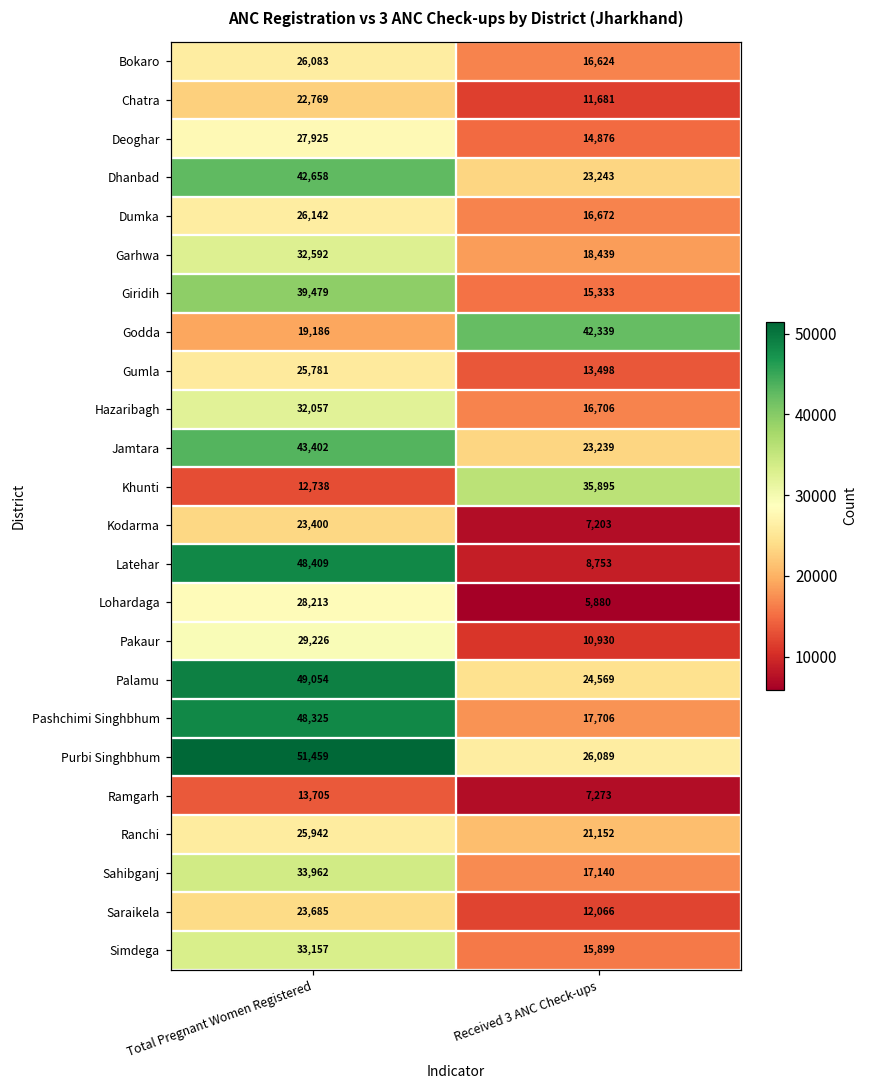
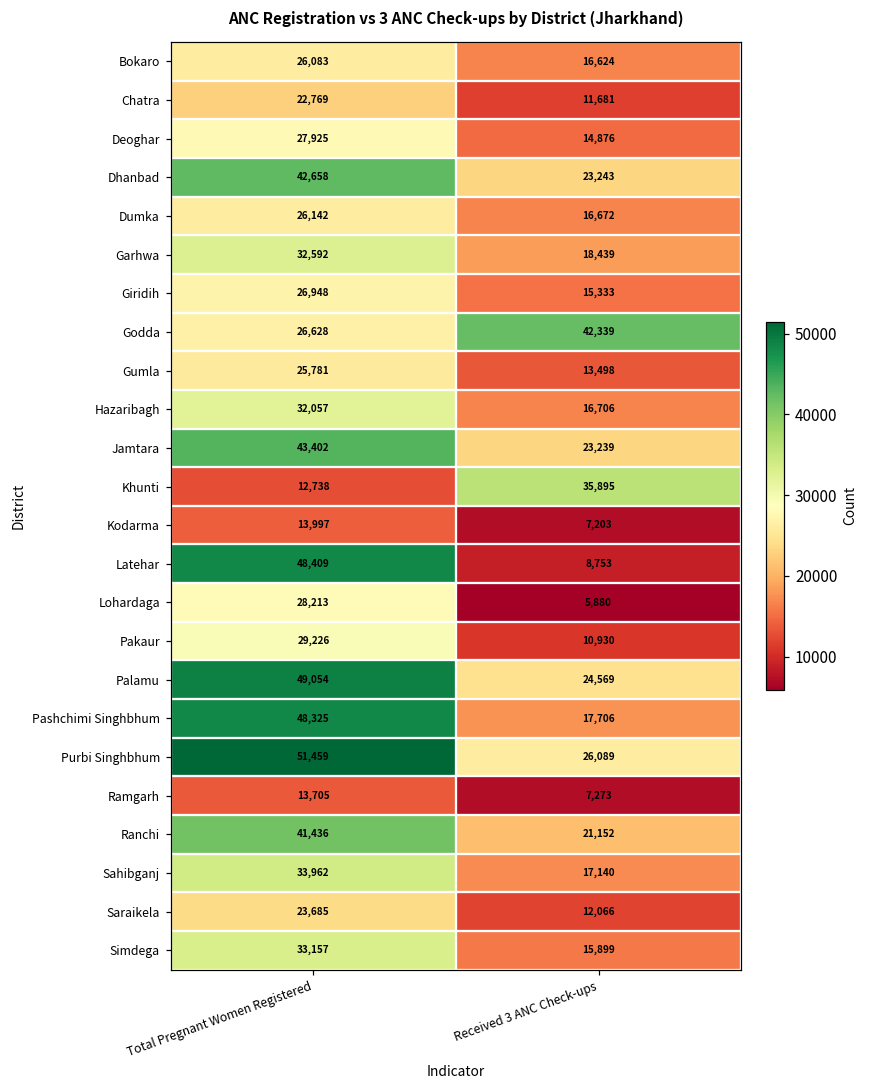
  {
    "Bokaro": {
      "Total Pregnant Women Registered": "26,083",
      "Received 3 ANC Check-ups": "16,624"
    },
    "Chatra": {
      "Total Pregnant Women Registered": "22,769",
      "Received 3 ANC Check-ups": "11,681"
    },
    "Deoghar": {
      "Total Pregnant Women Registered": "27,925",
      "Received 3 ANC Check-ups": "14,876"
    },
    "Dhanbad": {
      "Total Pregnant Women Registered": "42,658",
      "Received 3 ANC Check-ups": "23,243"
    },
    "Dumka": {
      "Total Pregnant Women Registered": "26,142",
      "Received 3 ANC Check-ups": "16,672"
    },
    "Garhwa": {
      "Total Pregnant Women Registered": "32,592",
      "Received 3 ANC Check-ups": "18,439"
    },
    "Giridih": {
-     "Total Pregnant Women Registered": "39,479",
+     "Total Pregnant Women Registered": "26,948",
      "Received 3 ANC Check-ups": "15,333"
    },
    "Godda": {
-     "Total Pregnant Women Registered": "19,186",
+     "Total Pregnant Women Registered": "26,628",
      "Received 3 ANC Check-ups": "42,339"
    },
    "Gumla": {
      "Total Pregnant Women Registered": "25,781",
      "Received 3 ANC Check-ups": "13,498"
    },
    "Hazaribagh": {
      "Total Pregnant Women Registered": "32,057",
      "Received 3 ANC Check-ups": "16,706"
    },
    "Jamtara": {
      "Total Pregnant Women Registered": "43,402",
      "Received 3 ANC Check-ups": "23,239"
    },
    "Khunti": {
      "Total Pregnant Women Registered": "12,738",
      "Received 3 ANC Check-ups": "35,895"
    },
    "Kodarma": {
-     "Total Pregnant Women Registered": "23,400",
+     "Total Pregnant Women Registered": "13,997",
      "Received 3 ANC Check-ups": "7,203"
    },
    "Latehar": {
      "Total Pregnant Women Registered": "48,409",
      "Received 3 ANC Check-ups": "8,753"
    },
    "Lohardaga": {
      "Total Pregnant Women Registered": "28,213",
      "Received 3 ANC Check-ups": "5,880"
    },
    "Pakaur": {
      "Total Pregnant Women Registered": "29,226",
      "Received 3 ANC Check-ups": "10,930"
    },
    "Palamu": {
      "Total Pregnant Women Registered": "49,054",
      "Received 3 ANC Check-ups": "24,569"
    },
    "Pashchimi Singhbhum": {
      "Total Pregnant Women Registered": "48,325",
      "Received 3 ANC Check-ups": "17,706"
    },
    "Purbi Singhbhum": {
      "Total Pregnant Women Registered": "51,459",
      "Received 3 ANC Check-ups": "26,089"
    },
    "Ramgarh": {
      "Total Pregnant Women Registered": "13,705",
      "Received 3 ANC Check-ups": "7,273"
    },
    "Ranchi": {
-     "Total Pregnant Women Registered": "25,942",
+     "Total Pregnant Women Registered": "41,436",
      "Received 3 ANC Check-ups": "21,152"
    },
    "Sahibganj": {
      "Total Pregnant Women Registered": "33,962",
      "Received 3 ANC Check-ups": "17,140"
    },
    "Saraikela": {
      "Total Pregnant Women Registered": "23,685",
      "Received 3 ANC Check-ups": "12,066"
    },
    "Simdega": {
      "Total Pregnant Women Registered": "33,157",
      "Received 3 ANC Check-ups": "15,899"
    }
  }
